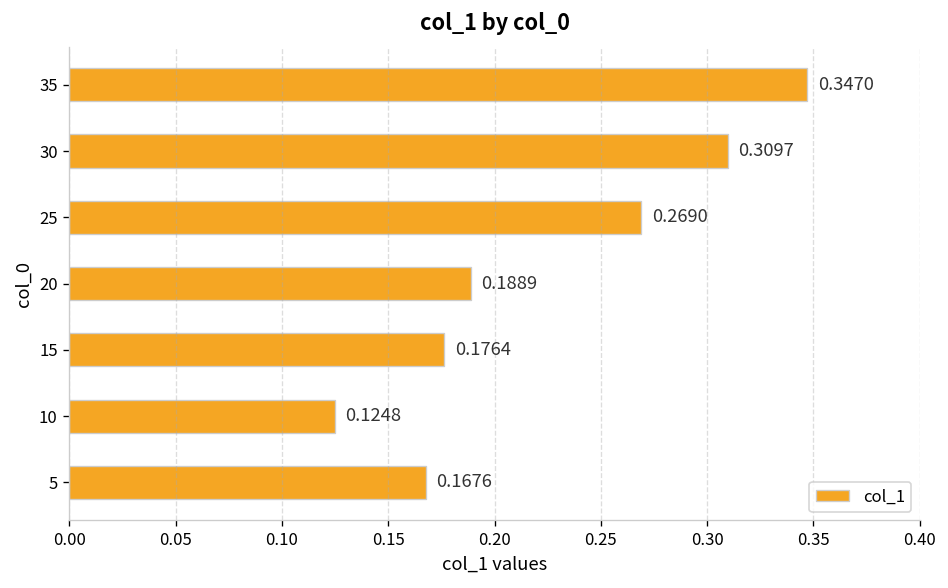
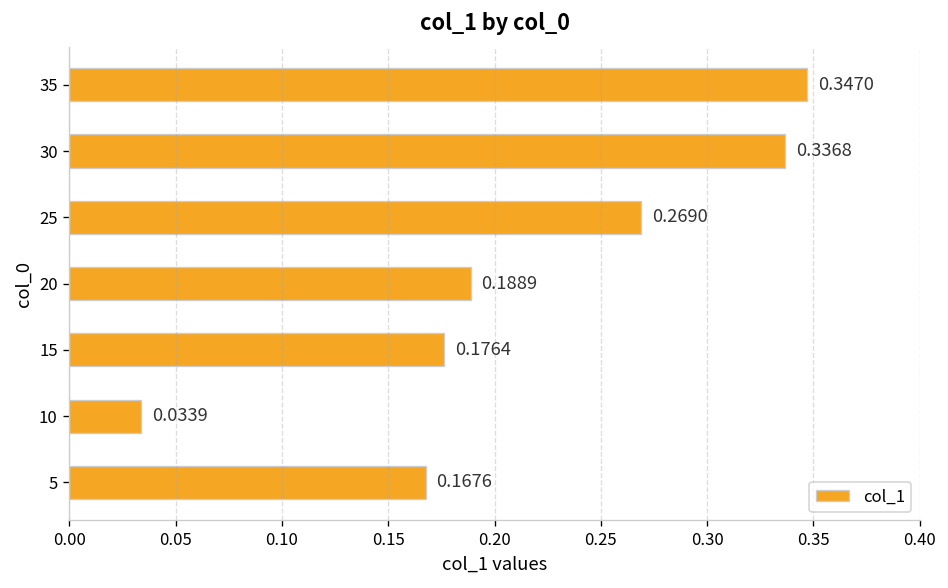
  {
    "35": 0.3470,
-   "30": 0.3097,
+   "30": 0.3368,
    "25": 0.2690,
    "20": 0.1889,
    "15": 0.1764,
-   "10": 0.1248,
+   "10": 0.0339,
    "5": 0.1676
  }
